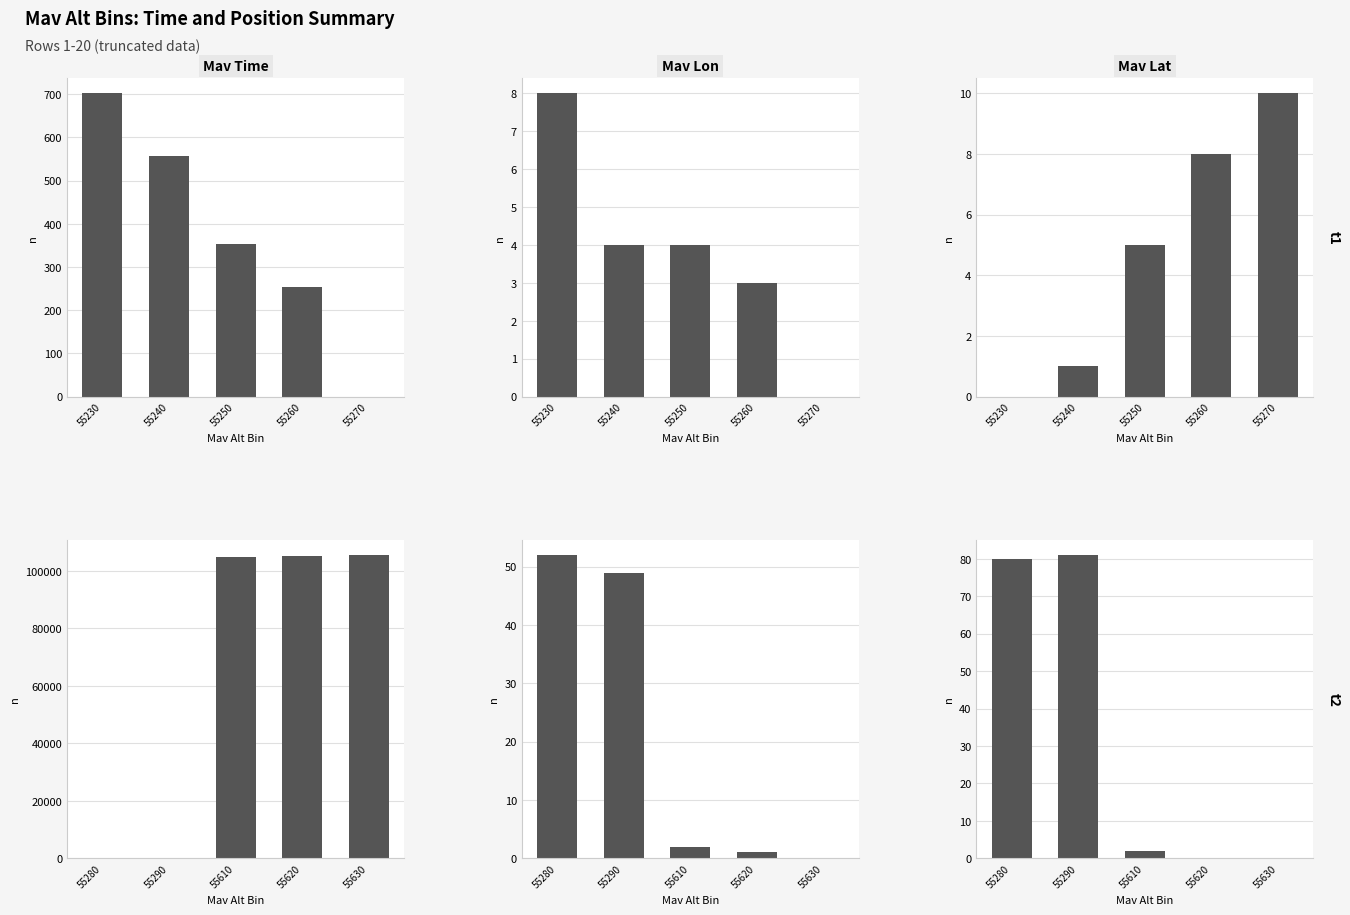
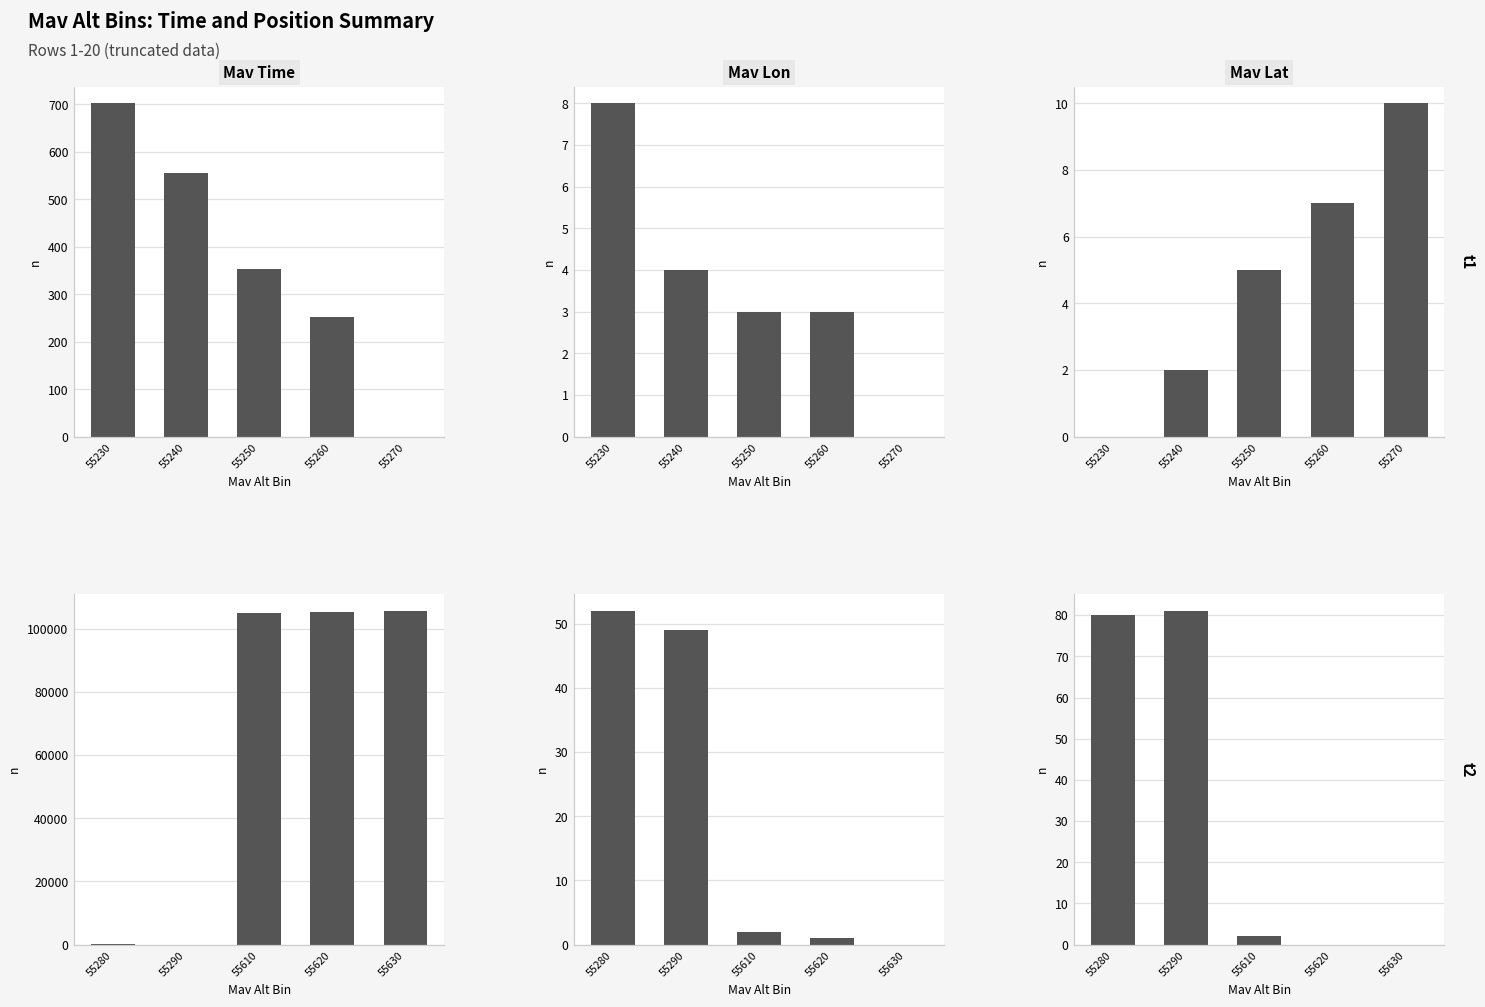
  {
    "Mav Time": {
      "55230": 700,
      "55240": 560,
      "55250": 350,
      "55260": 250,
      "55270": 0
    },
    "Mav Lon": {
      "55230": 8.0,
      "55240": 4.0,
-     "55250": 4.0,
+     "55250": 3.0,
      "55260": 3.0,
      "55270": 0.0
    },
    "Mav Lat": {
      "55230": 0.0,
-     "55240": 1.0,
+     "55240": 2.0,
      "55250": 5.0,
-     "55260": 8.0,
+     "55260": 7.0,
      "55270": 10.0
    }
  }
